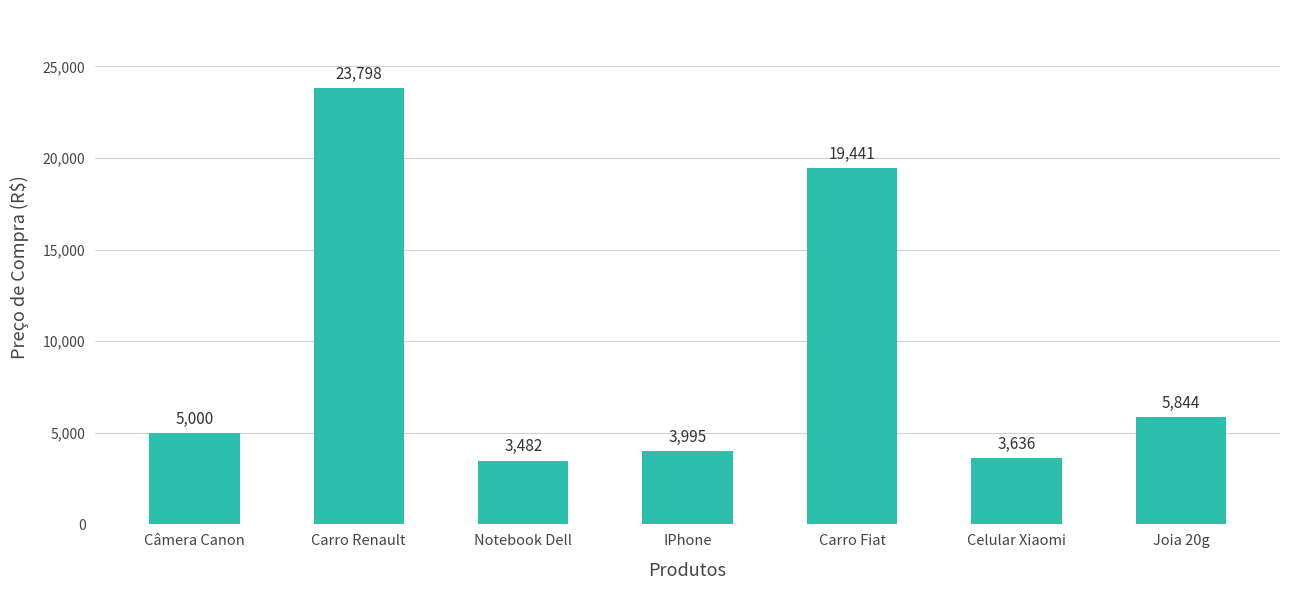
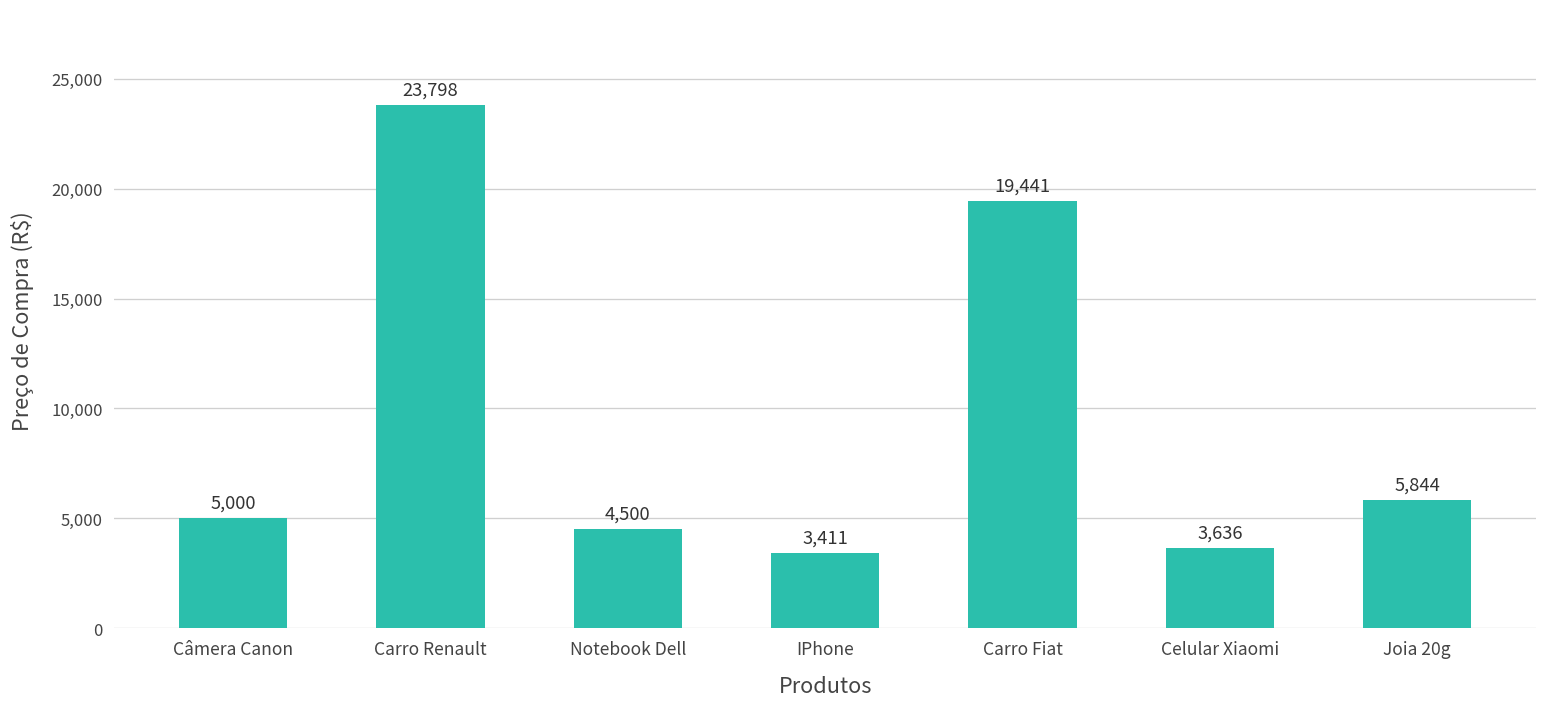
  {
    "Câmera Canon": "5,000",
    "Carro Renault": "23,798",
-   "Notebook Dell": "3,482",
-   "IPhone": "3,995",
+   "Notebook Dell": "4,500",
+   "IPhone": "3,411",
    "Carro Fiat": "19,441",
    "Celular Xiaomi": "3,636",
    "Joia 20g": "5,844"
  }
